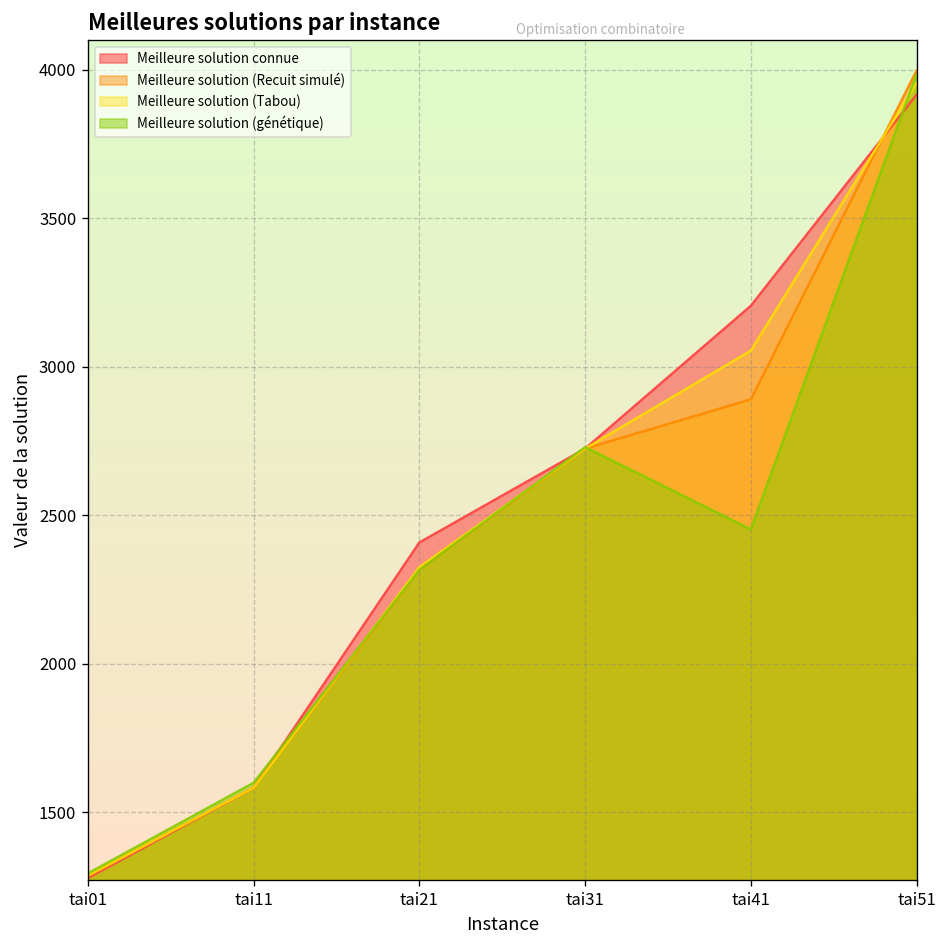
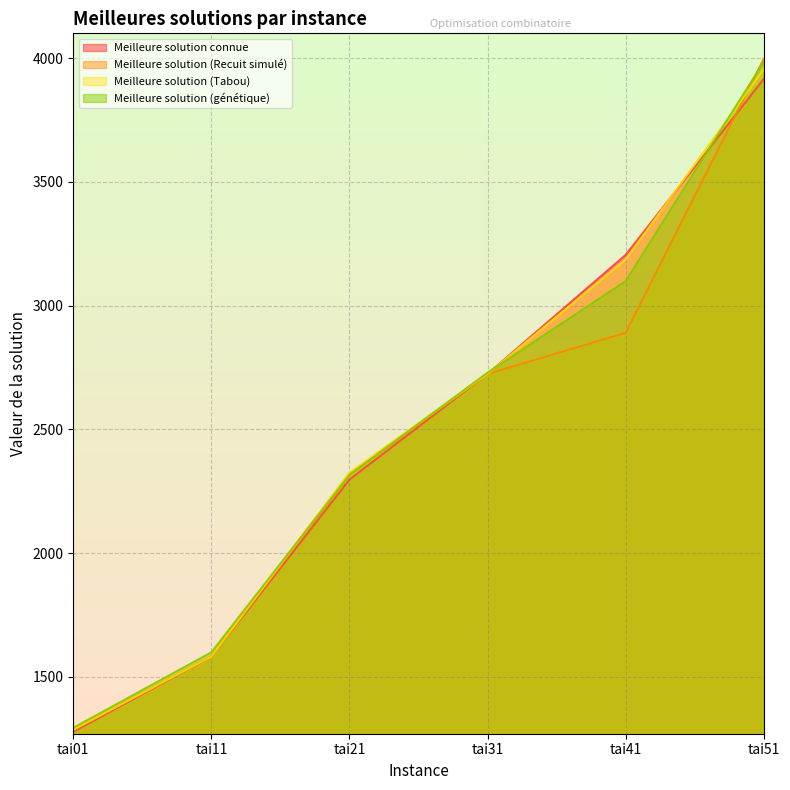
  {
    "Meilleure solution connue": {
-     "tai21": 2410,
+     "tai21": 2300,
      "tai41": 3210,
      "tai51": 3920
    },
    "Meilleure solution (Recuit simulé)": {
      "tai41": 2890,
      "tai51": 4000
    },
    "Meilleure solution (Tabou)": {
-     "tai41": 3050,
+     "tai41": 3190,
      "tai51": 3960
    },
    "Meilleure solution (génétique)": {
      "tai11": 1600,
-     "tai41": 2450,
+     "tai41": 3100,
      "tai51": 3990
    }
  }
